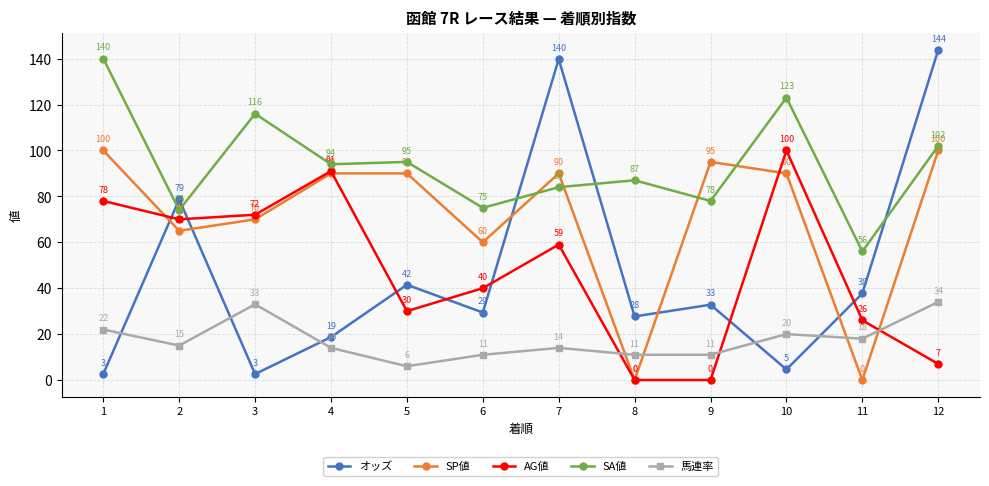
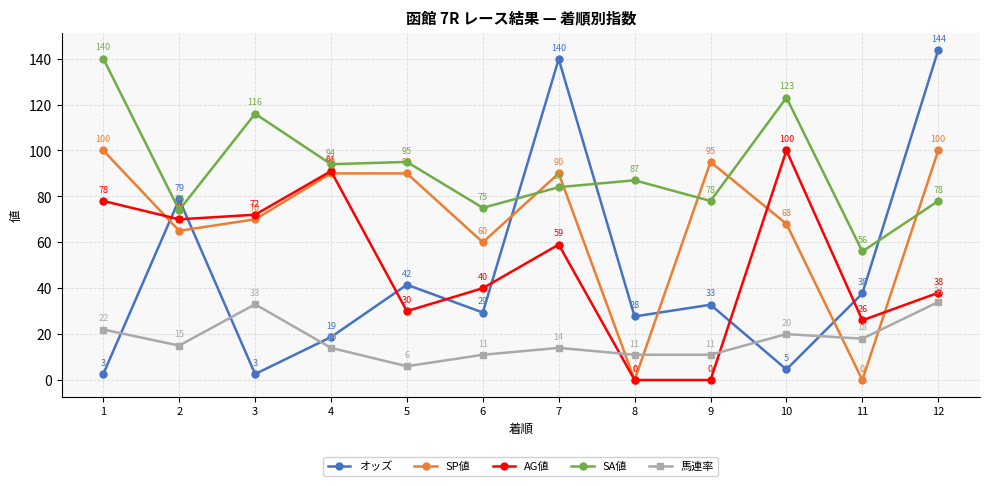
  {
    "オッズ": {
      "1": 3,
      "2": 79,
      "3": 3,
      "4": 19,
      "5": 42,
      "6": 29,
      "7": 140,
      "8": 28,
      "9": 33,
      "10": 5,
      "11": 38,
      "12": 144
    },
    "SP値": {
      "1": 100,
      "6": 60,
      "7": 90,
      "9": 95,
-     "10": 90,
+     "10": 68,
      "11": 0
    },
    "AG値": {
      "1": 78,
      "5": 30,
      "6": 40,
      "7": 59,
      "9": 0,
      "10": 100,
      "11": 26,
-     "12": 7
+     "12": 38
    },
    "SA値": {
      "1": 140,
      "3": 116,
      "5": 95,
      "6": 75,
      "8": 87,
      "9": 78,
      "10": 123,
      "11": 56,
-     "12": 102
+     "12": 78
    },
    "馬連率": {
      "1": 22,
      "2": 15,
      "3": 33,
      "5": 6,
      "6": 11,
      "7": 14,
      "8": 11,
      "9": 11,
      "10": 20,
      "11": 18,
      "12": 34
    }
  }
